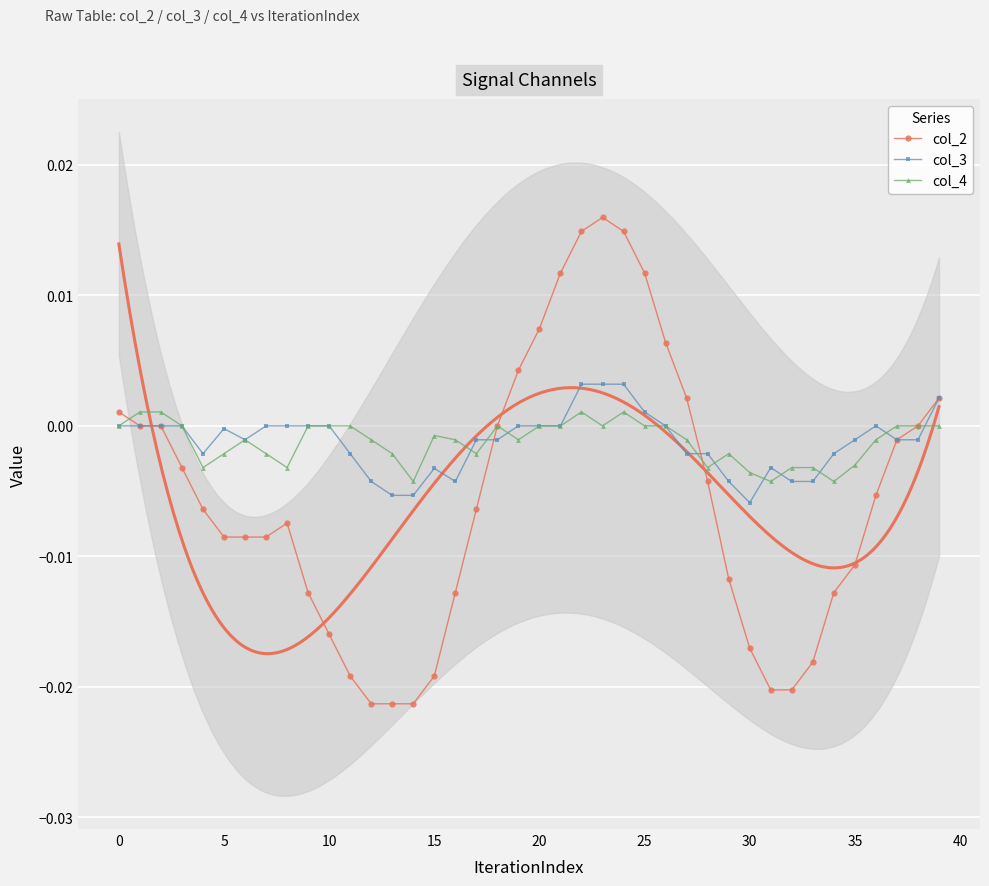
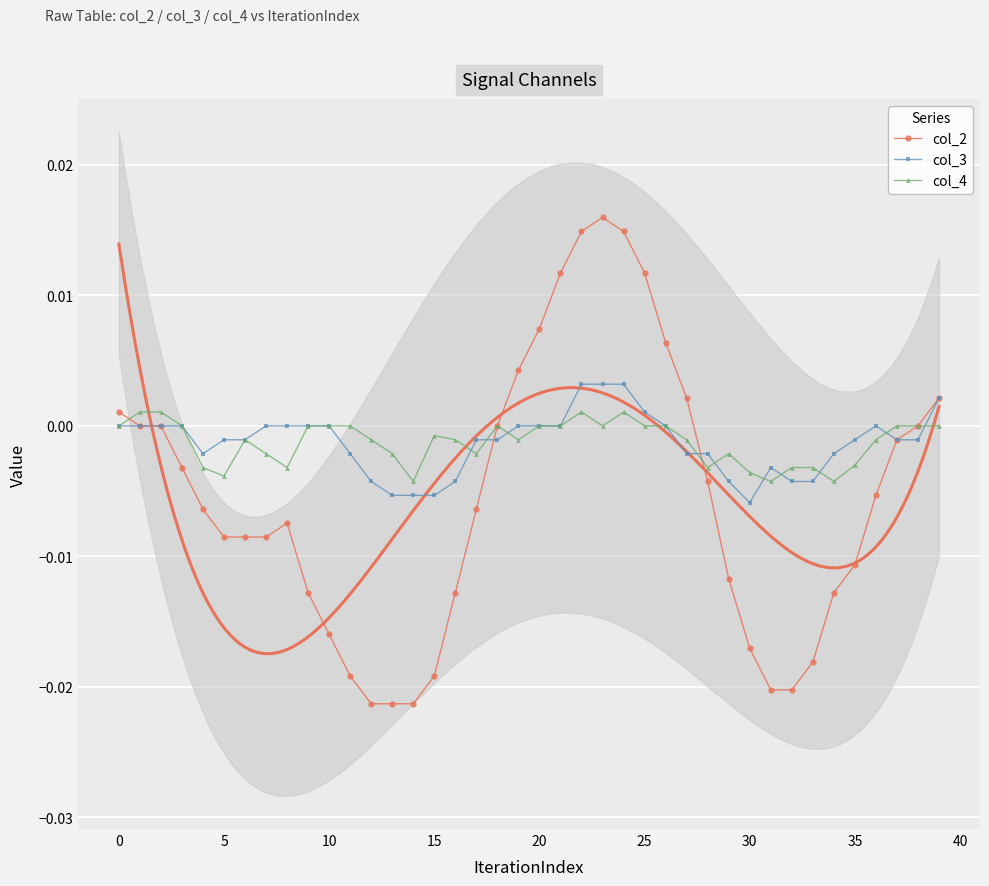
  {
    "col_3": {
-     "5": -0.0002,
-     "15": -0.0033,
+     "5": -0.0011,
+     "15": -0.0053,
      "25": 0.0011,
      "30": -0.0059,
      "35": -0.0011
    },
    "col_4": {
-     "5": -0.0021,
+     "5": -0.0039,
      "15": -0.0007,
      "25": 0.0000,
      "30": -0.0036,
      "35": -0.0030
    }
  }
